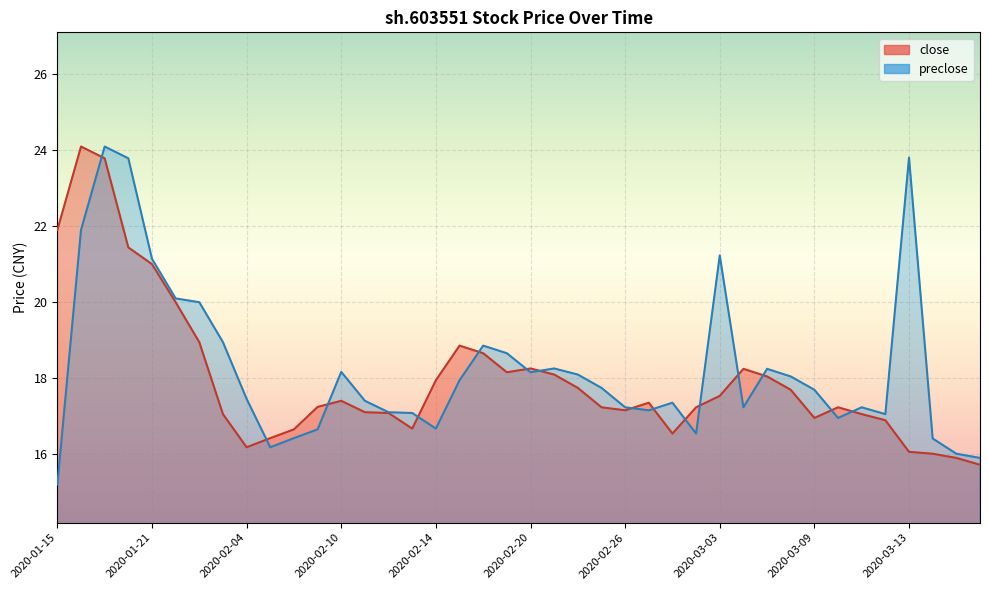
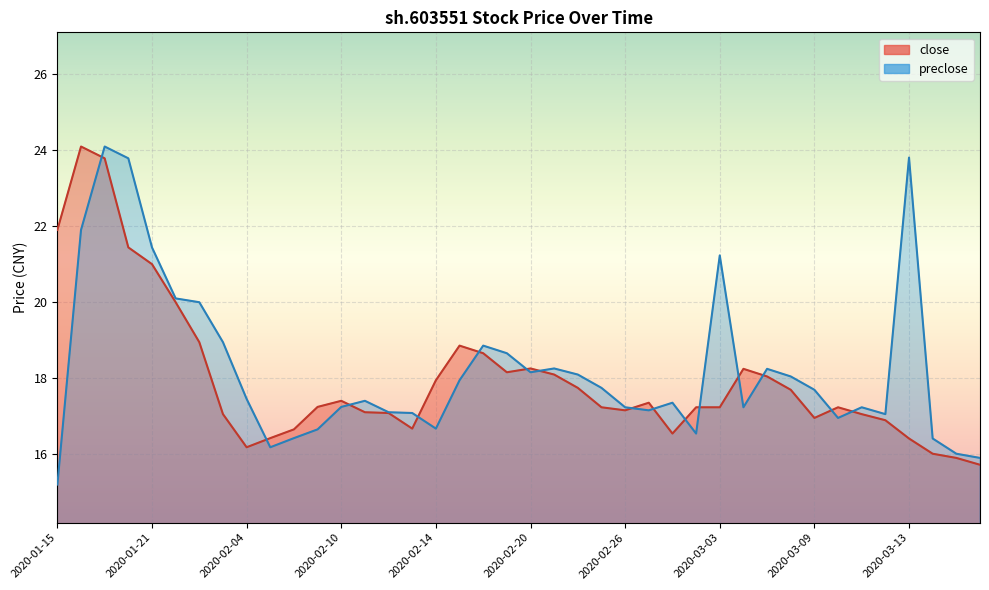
  {
    "close": {
      "2020-01-15": 21.9,
      "2020-01-21": 21.0,
      "2020-02-04": 16.2,
      "2020-02-10": 17.4,
      "2020-02-14": 18.0,
      "2020-02-20": 18.3,
      "2020-02-26": 17.2,
-     "2020-03-03": 17.5,
+     "2020-03-03": 17.2,
      "2020-03-09": 17.0,
-     "2020-03-13": 16.1
+     "2020-03-13": 16.4
    },
    "preclose": {
      "2020-01-15": 15.2,
-     "2020-01-21": 21.1,
+     "2020-01-21": 21.4,
      "2020-02-04": 17.5,
-     "2020-02-10": 18.2,
+     "2020-02-10": 17.3,
      "2020-02-14": 16.7,
      "2020-02-20": 18.2,
      "2020-02-26": 17.2,
      "2020-03-03": 21.2,
      "2020-03-09": 17.7,
      "2020-03-13": 23.8
    }
  }
